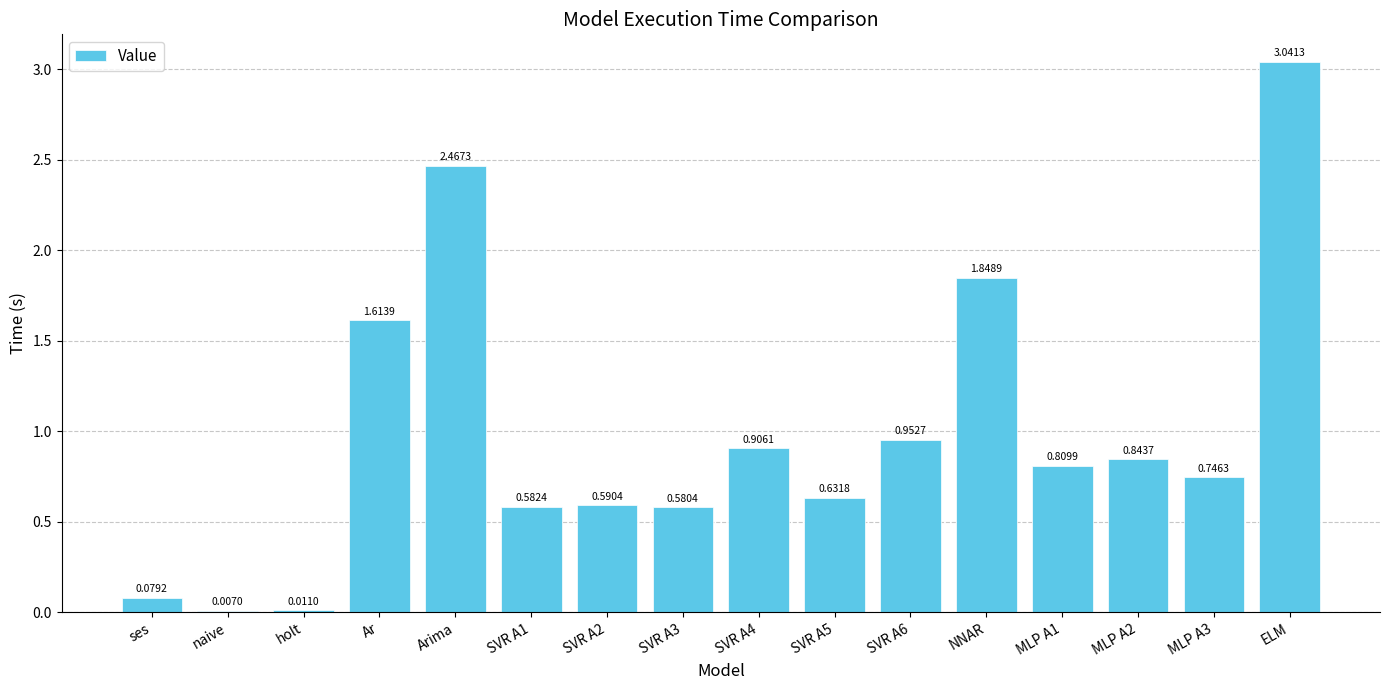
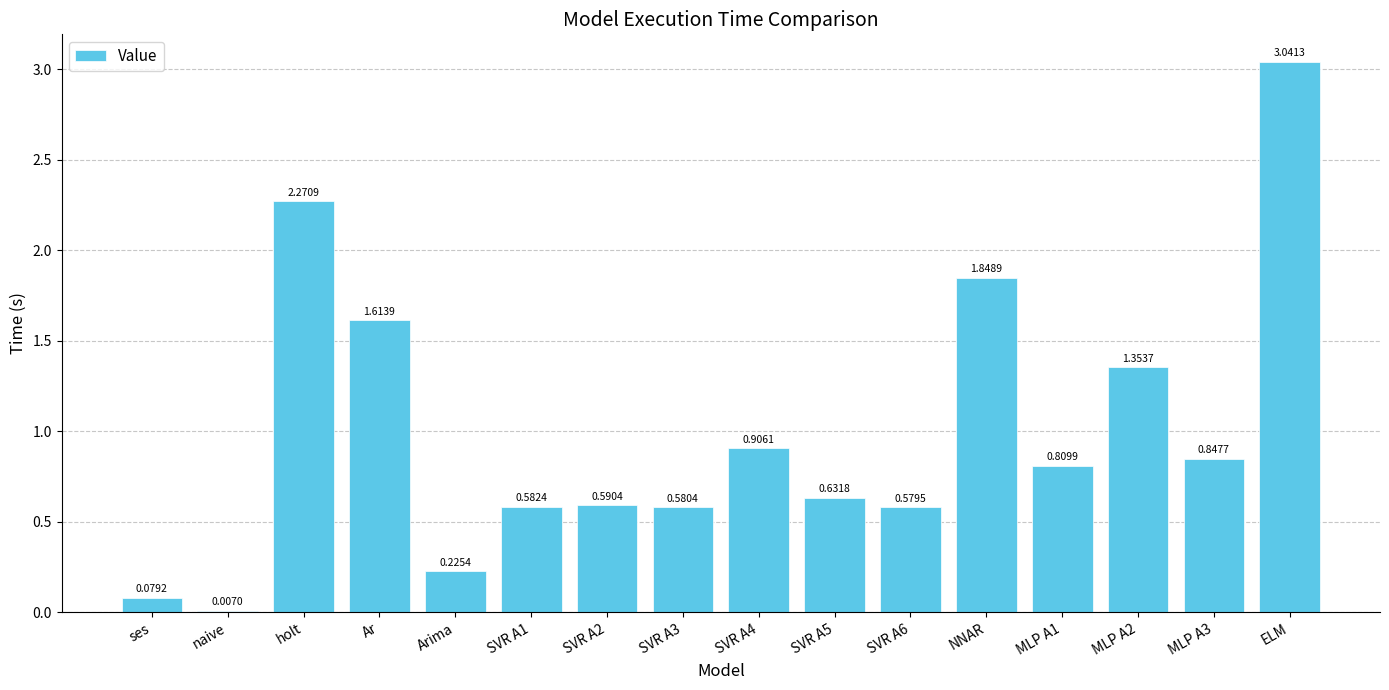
  {
    "ses": 0.0792,
    "naive": 0.0070,
-   "holt": 0.0110,
+   "holt": 2.2709,
    "Ar": 1.6139,
-   "Arima": 2.4673,
+   "Arima": 0.2254,
    "SVR A1": 0.5824,
    "SVR A2": 0.5904,
    "SVR A3": 0.5804,
    "SVR A4": 0.9061,
    "SVR A5": 0.6318,
-   "SVR A6": 0.9527,
+   "SVR A6": 0.5795,
    "NNAR": 1.8489,
    "MLP A1": 0.8099,
-   "MLP A2": 0.8437,
-   "MLP A3": 0.7463,
+   "MLP A2": 1.3537,
+   "MLP A3": 0.8477,
    "ELM": 3.0413
  }
